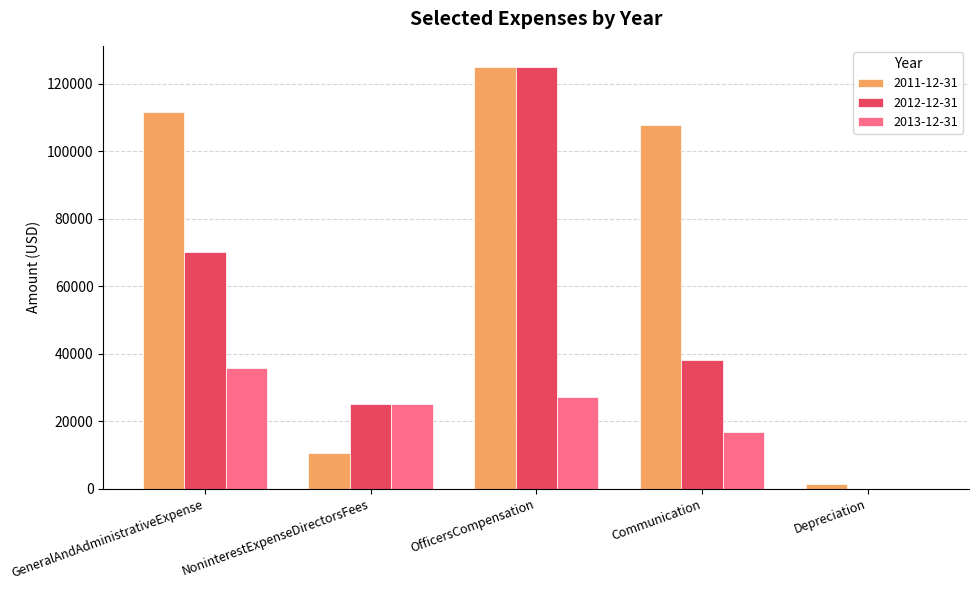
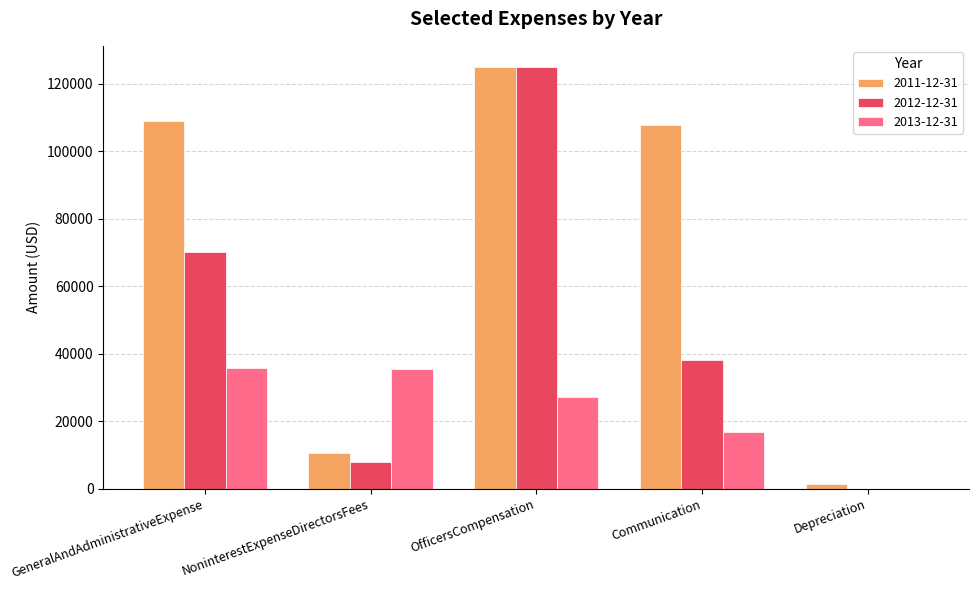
  {
    "2011-12-31": {
-     "GeneralAndAdministrativeExpense": 112000,
+     "GeneralAndAdministrativeExpense": 109000,
      "NoninterestExpenseDirectorsFees": 11000,
      "OfficersCompensation": 125000,
      "Communication": 108000,
      "Depreciation": 1000
    },
    "2012-12-31": {
      "GeneralAndAdministrativeExpense": 70000,
-     "NoninterestExpenseDirectorsFees": 25000,
+     "NoninterestExpenseDirectorsFees": 8000,
      "OfficersCompensation": 125000,
      "Communication": 38000,
      "Depreciation": 0
    },
    "2013-12-31": {
      "GeneralAndAdministrativeExpense": 36000,
-     "NoninterestExpenseDirectorsFees": 25000,
+     "NoninterestExpenseDirectorsFees": 36000,
      "OfficersCompensation": 27000,
      "Communication": 17000,
      "Depreciation": 0
    }
  }
